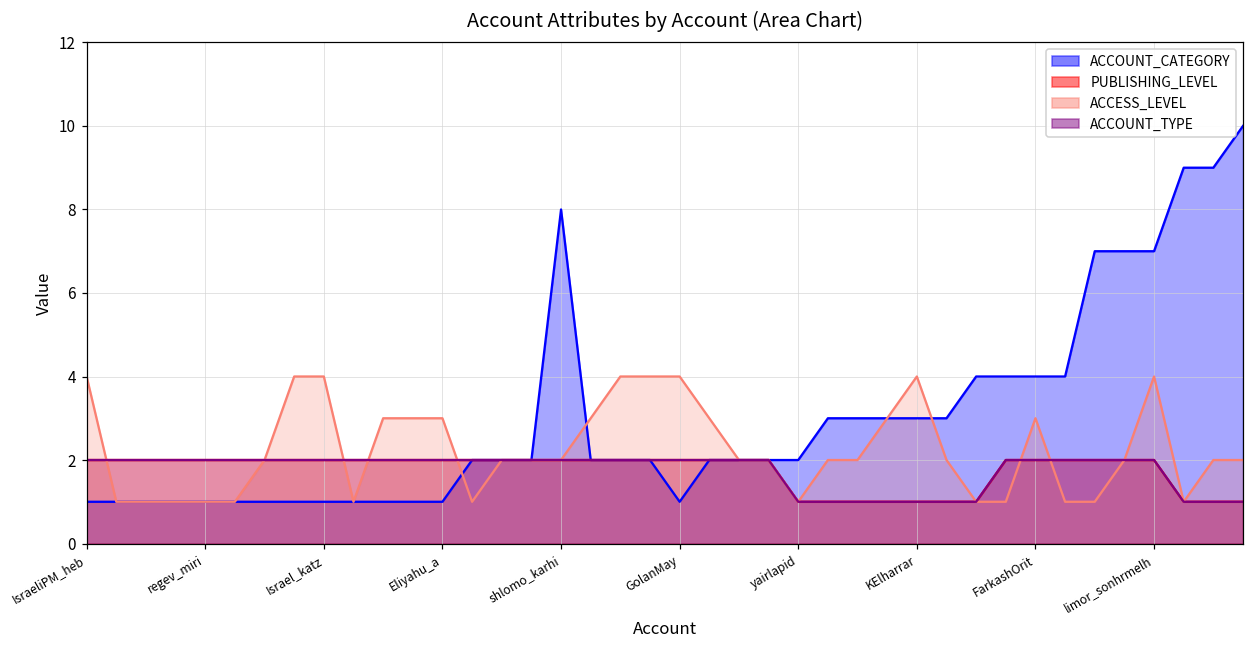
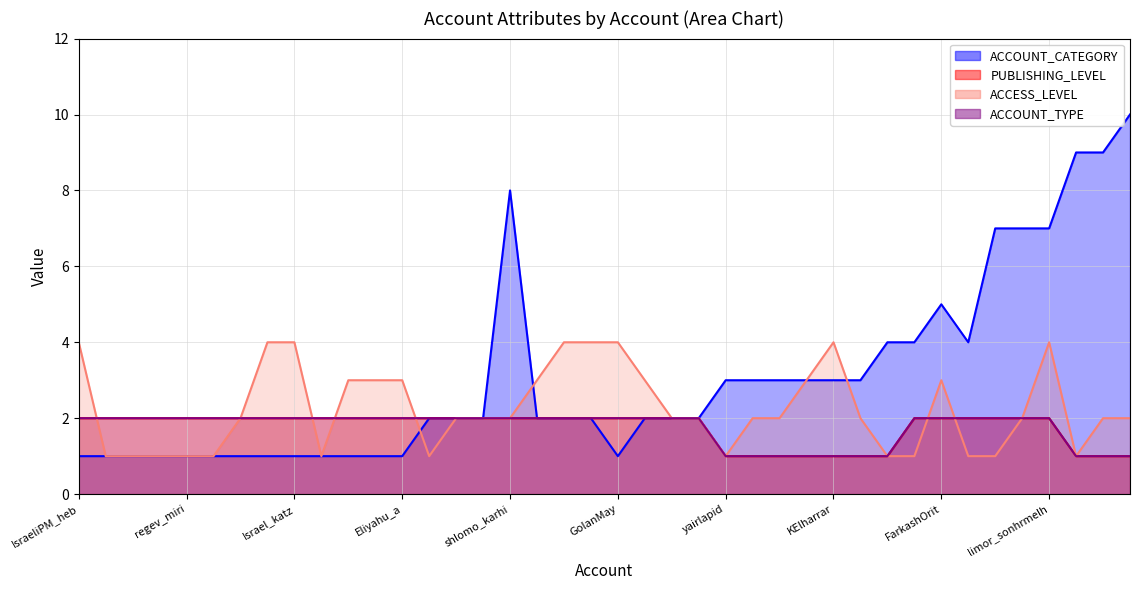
  {
    "ACCOUNT_CATEGORY": {
      "IsraeliPM_heb": 1,
      "Israel_katz": 1,
      "Eliyahu_a": 1,
      "shlomo_karhi": 8,
      "GolanMay": 1,
-     "yairlapid": 2,
+     "yairlapid": 3,
      "KElharrar": 3,
-     "FarkashOrit": 4,
+     "FarkashOrit": 5,
      "limor_sonhrmelh": 7
    }
  }
